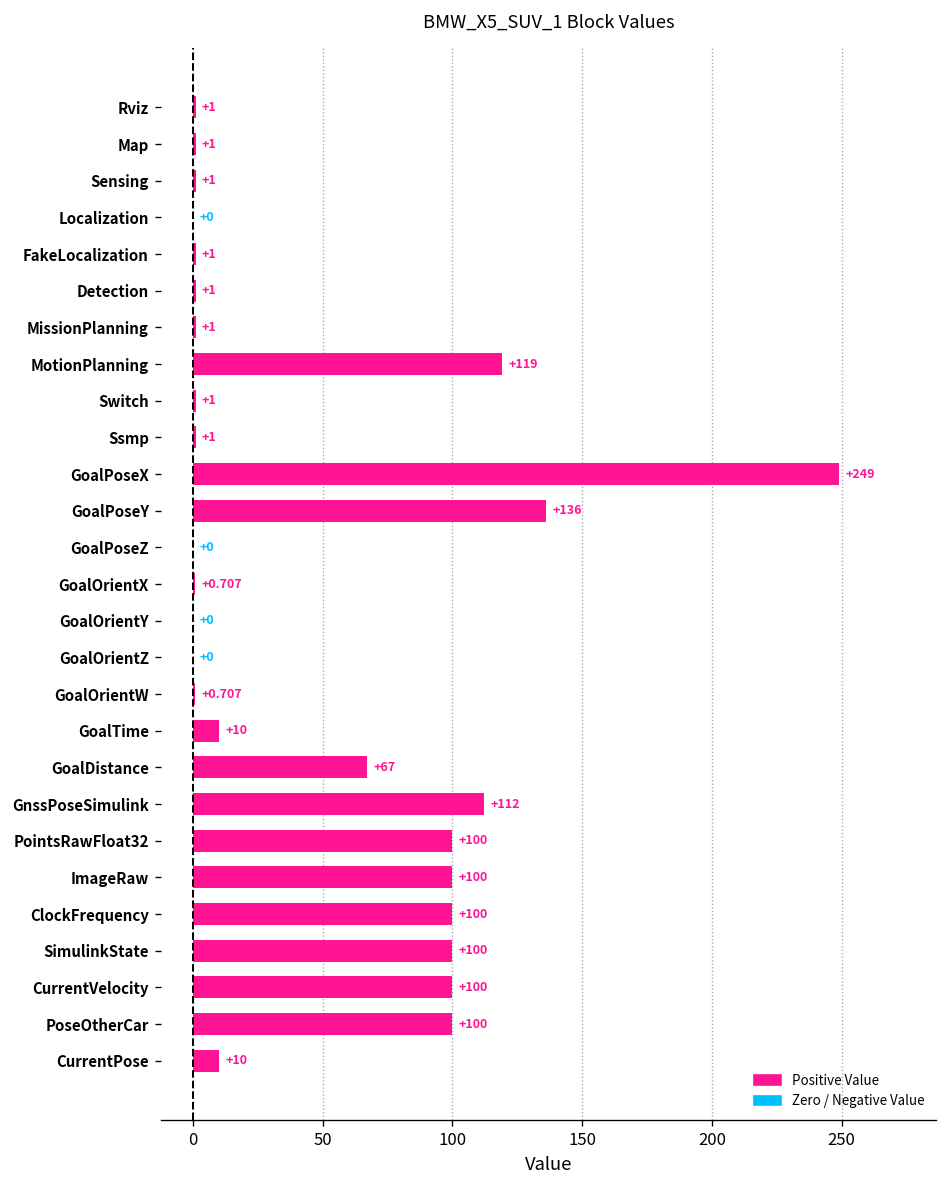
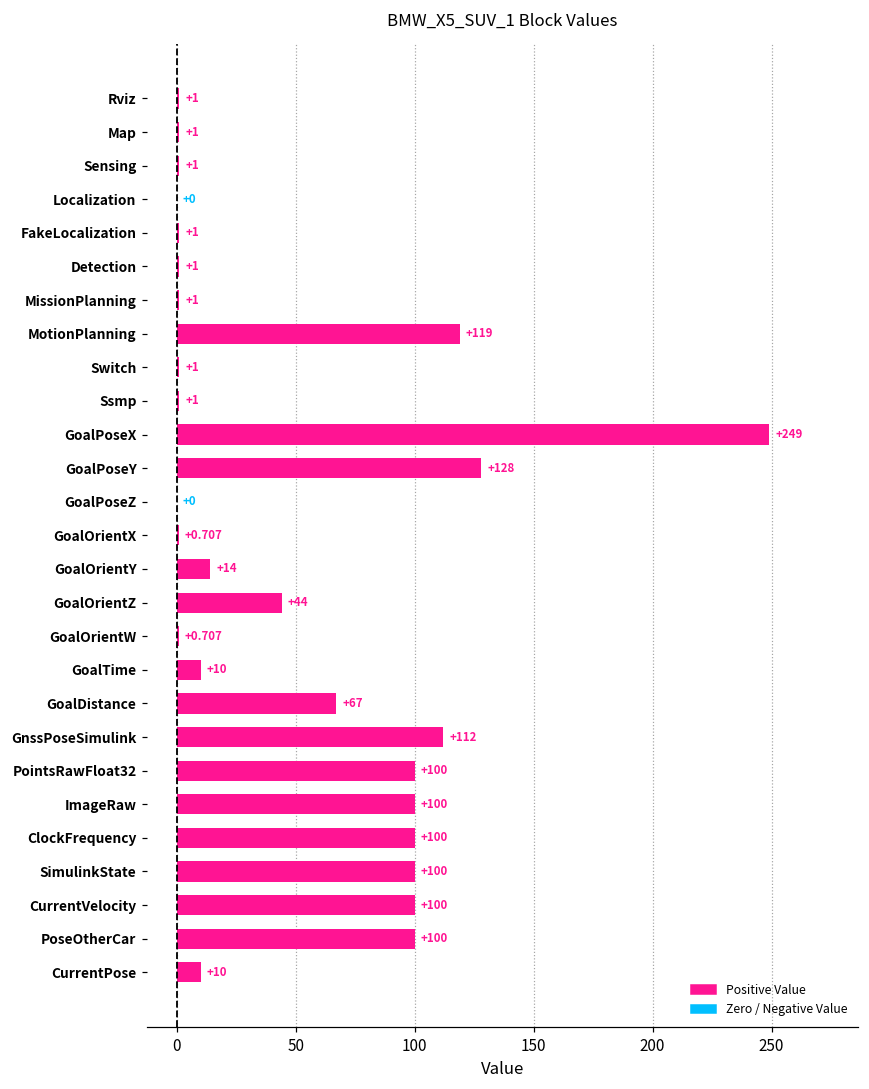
  {
    "Rviz": "+1",
    "Map": "+1",
    "Sensing": "+1",
    "Localization": "+0",
    "FakeLocalization": "+1",
    "Detection": "+1",
    "MissionPlanning": "+1",
    "MotionPlanning": "+119",
    "Switch": "+1",
    "Ssmp": "+1",
    "GoalPoseX": "+249",
-   "GoalPoseY": "+136",
+   "GoalPoseY": "+128",
    "GoalPoseZ": "+0",
    "GoalOrientX": "+0.707",
-   "GoalOrientY": "+0",
-   "GoalOrientZ": "+0",
+   "GoalOrientY": "+14",
+   "GoalOrientZ": "+44",
    "GoalOrientW": "+0.707",
    "GoalTime": "+10",
    "GoalDistance": "+67",
    "GnssPoseSimulink": "+112",
    "PointsRawFloat32": "+100",
    "ImageRaw": "+100",
    "ClockFrequency": "+100",
    "SimulinkState": "+100",
    "CurrentVelocity": "+100",
    "PoseOtherCar": "+100",
    "CurrentPose": "+10"
  }
